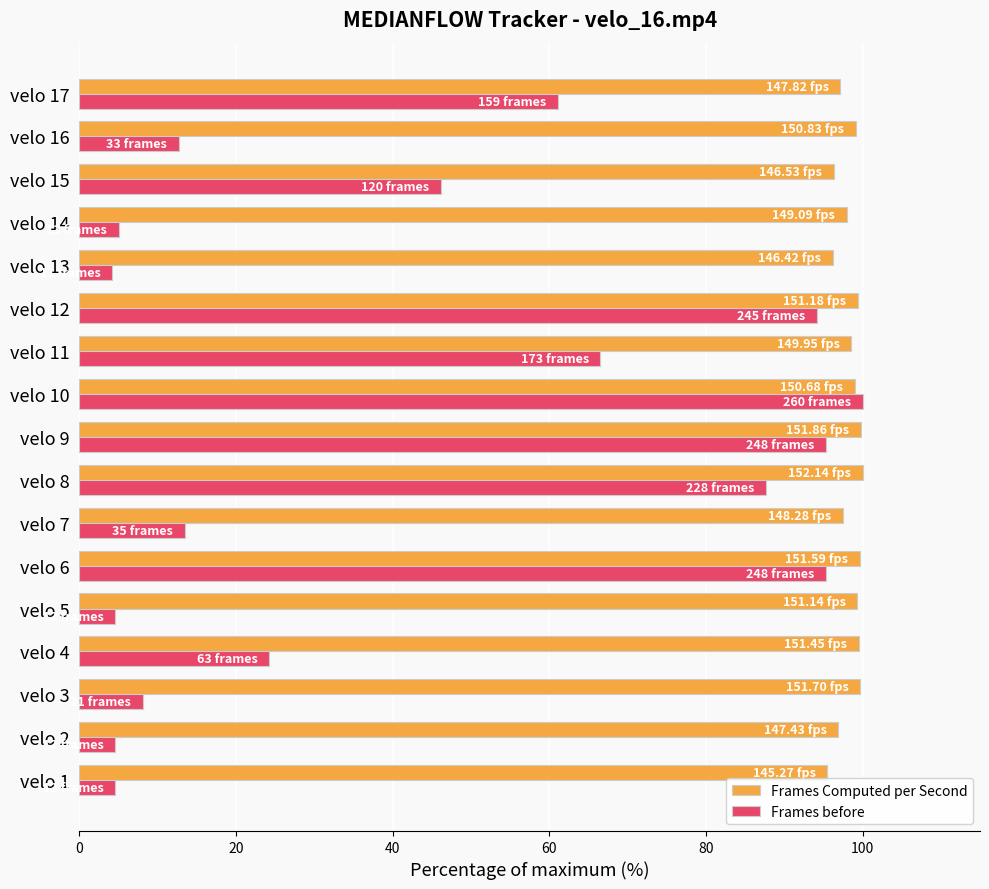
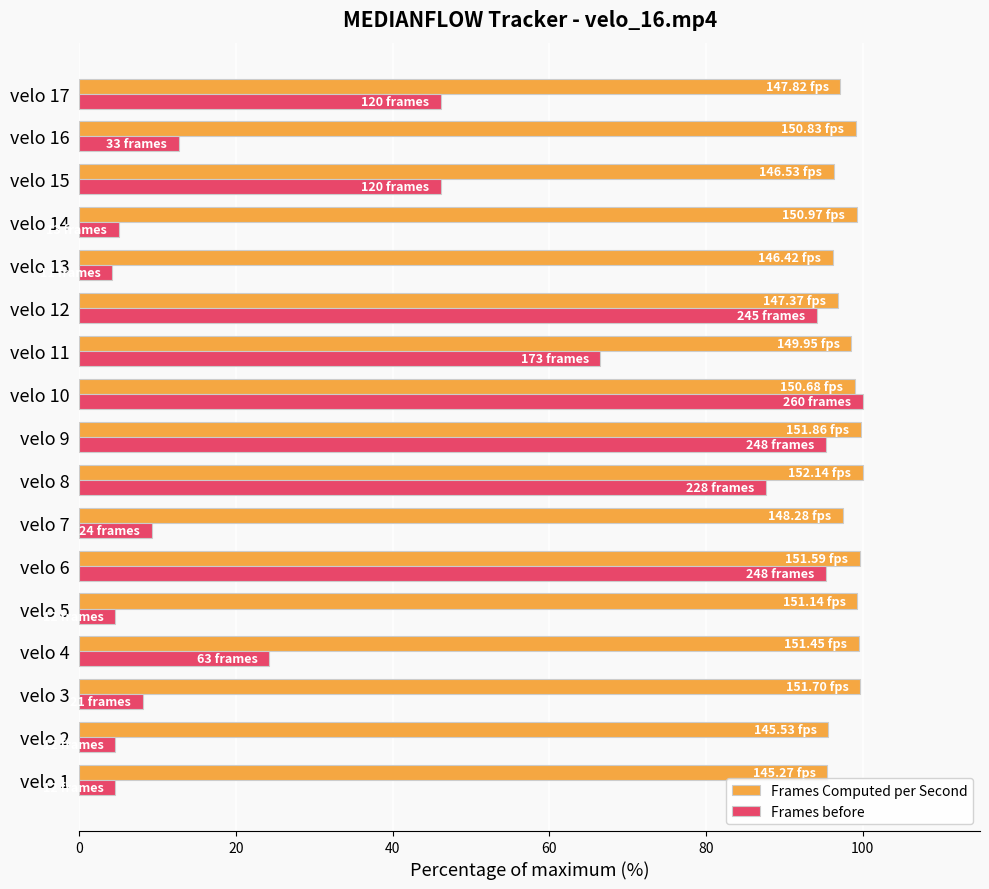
  {
    "Frames Computed per Second": {
-     "velo 14": 149.09,
-     "velo 12": 151.18,
-     "velo 2": 147.43
+     "velo 14": 150.97,
+     "velo 12": 147.37,
+     "velo 2": 145.53
    },
    "Frames before": {
-     "velo 17": 159,
-     "velo 7": 35
+     "velo 17": 120,
+     "velo 7": 24
    }
  }
